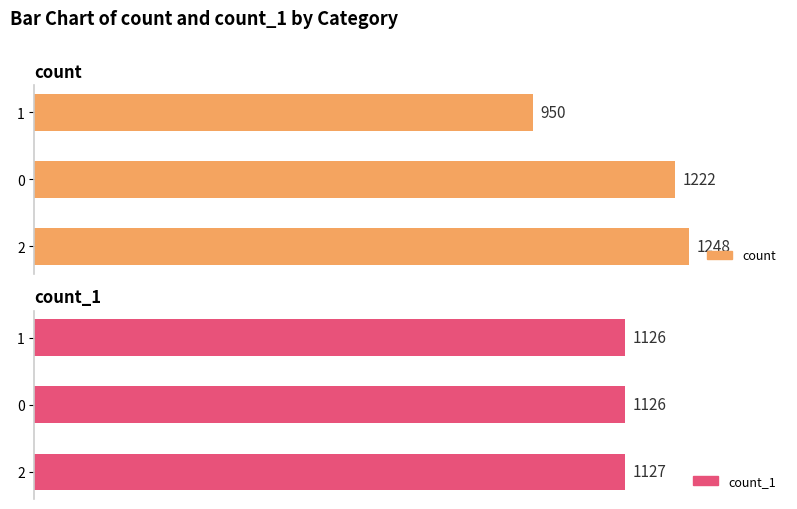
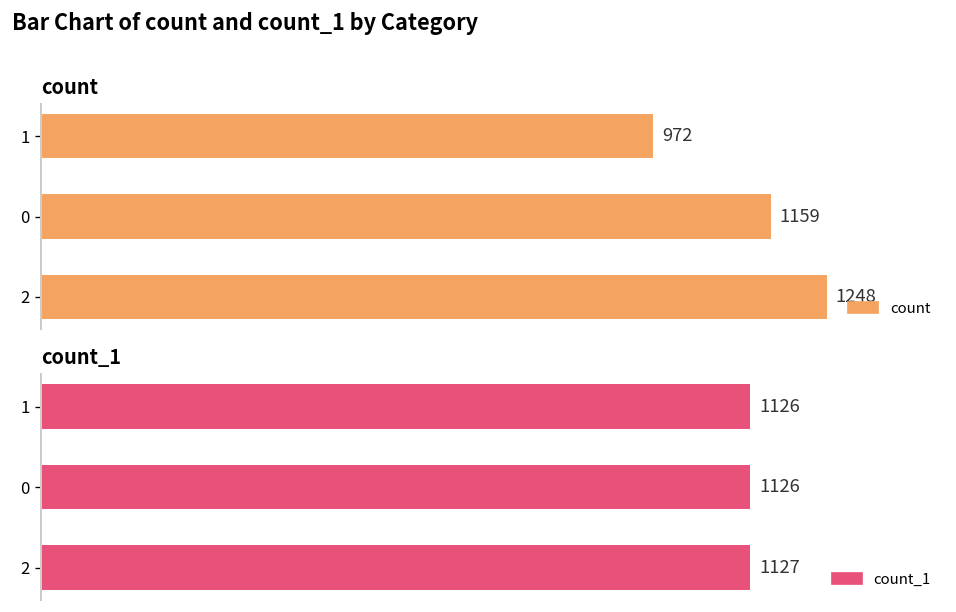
  {
    "count": {
-     "1": 950,
-     "0": 1222,
+     "1": 972,
+     "0": 1159,
      "2": 1248
    },
    "count_1": {
      "1": 1126,
      "0": 1126,
      "2": 1127
    }
  }
